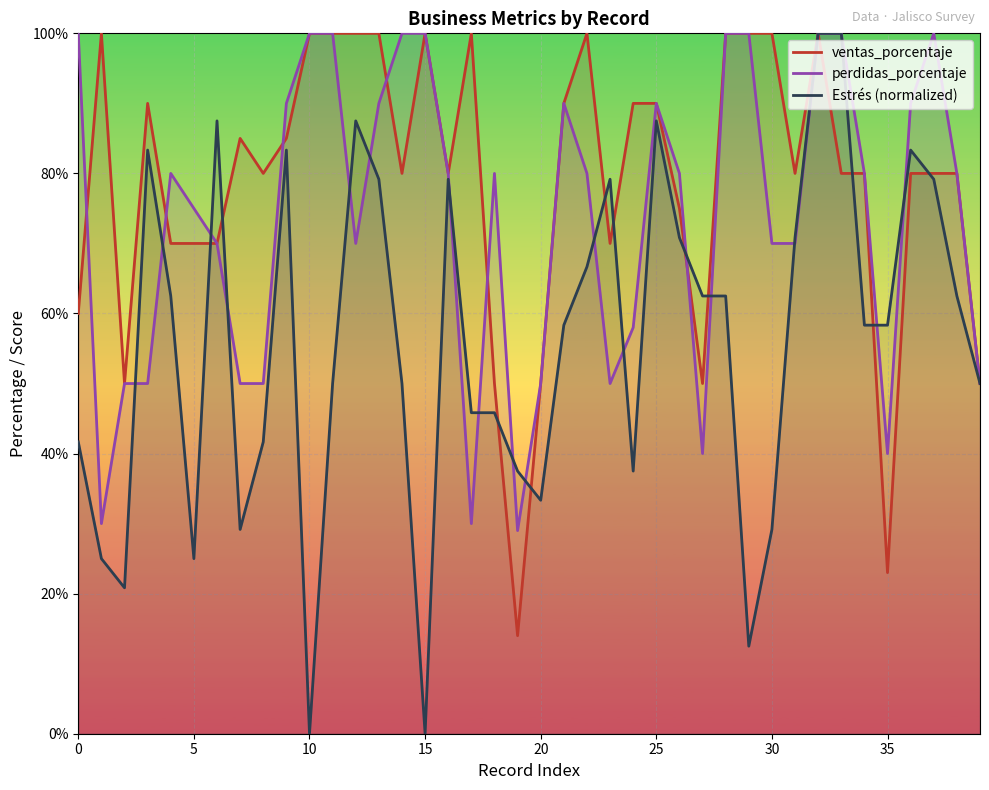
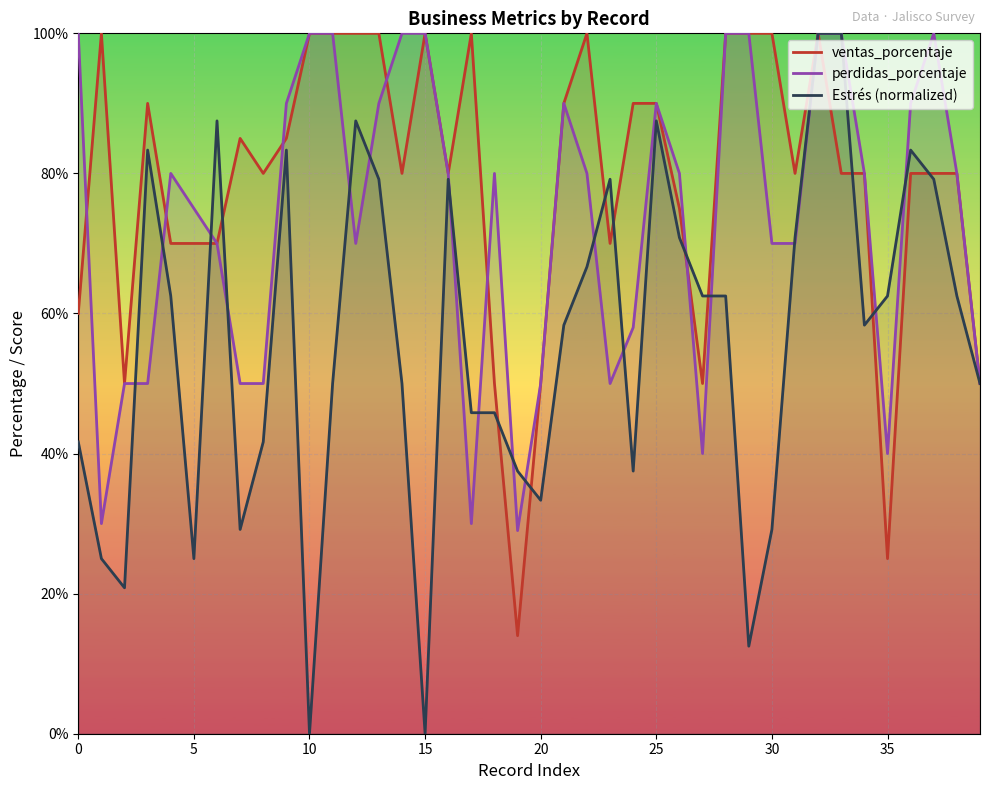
  {
    "ventas_porcentaje": {
      "0": "60%",
      "5": "70%",
      "30": "100%",
-     "35": "23%"
+     "35": "25%"
    },
    "perdidas_porcentaje": {
      "0": "100%",
      "5": "75%",
      "30": "70%",
      "35": "40%"
    },
    "Estrés (normalized)": {
      "0": "42%",
      "5": "25%",
      "10": "0%",
      "15": "0%",
      "20": "33%",
      "25": "88%",
      "30": "29%",
-     "35": "58%"
+     "35": "63%"
    }
  }
